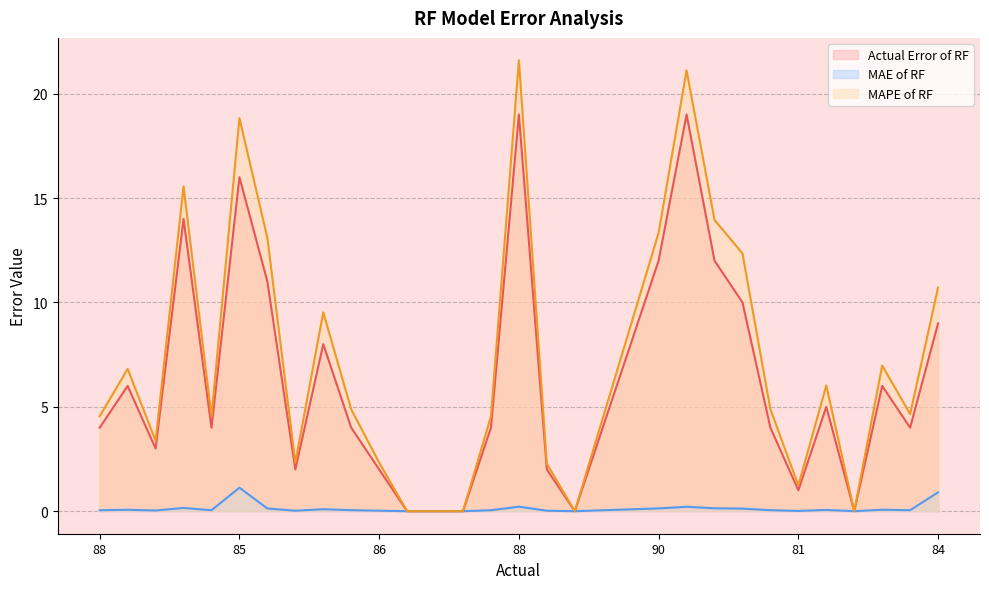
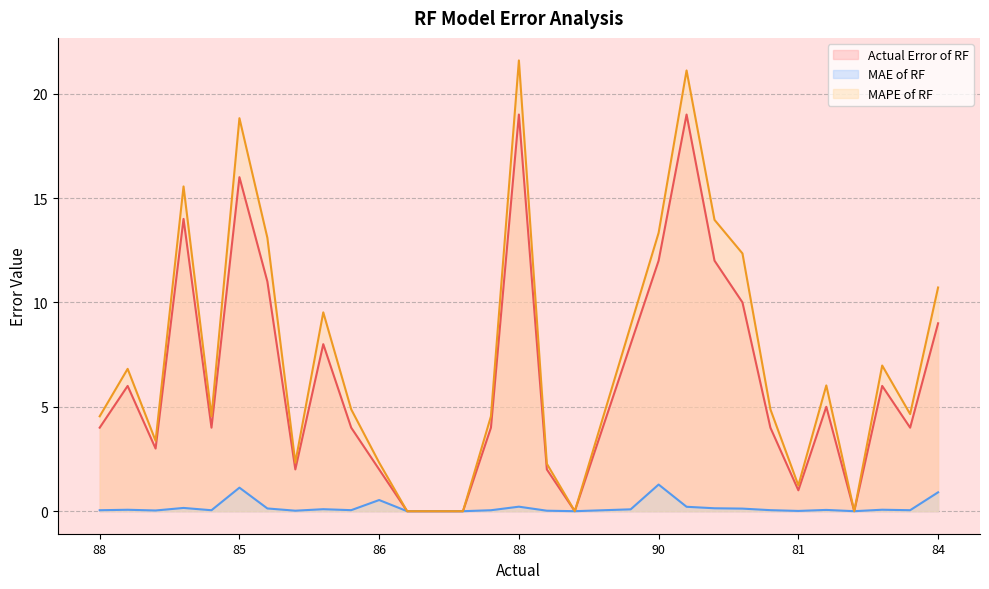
  {
    "MAE of RF": {
      "85": 1.1,
-     "86": 0.0,
-     "90": 0.1,
+     "86": 0.5,
+     "90": 1.3,
      "81": 0.0,
      "84": 0.9
    }
  }
